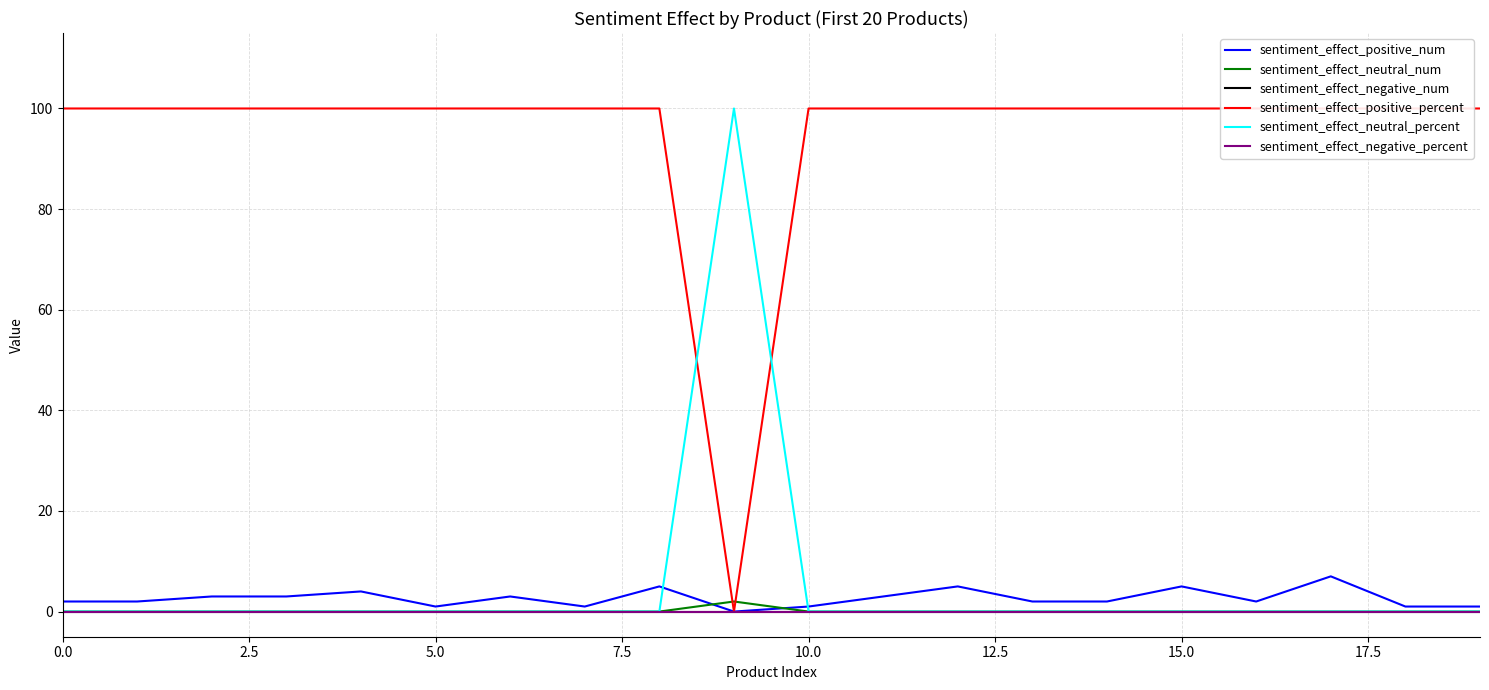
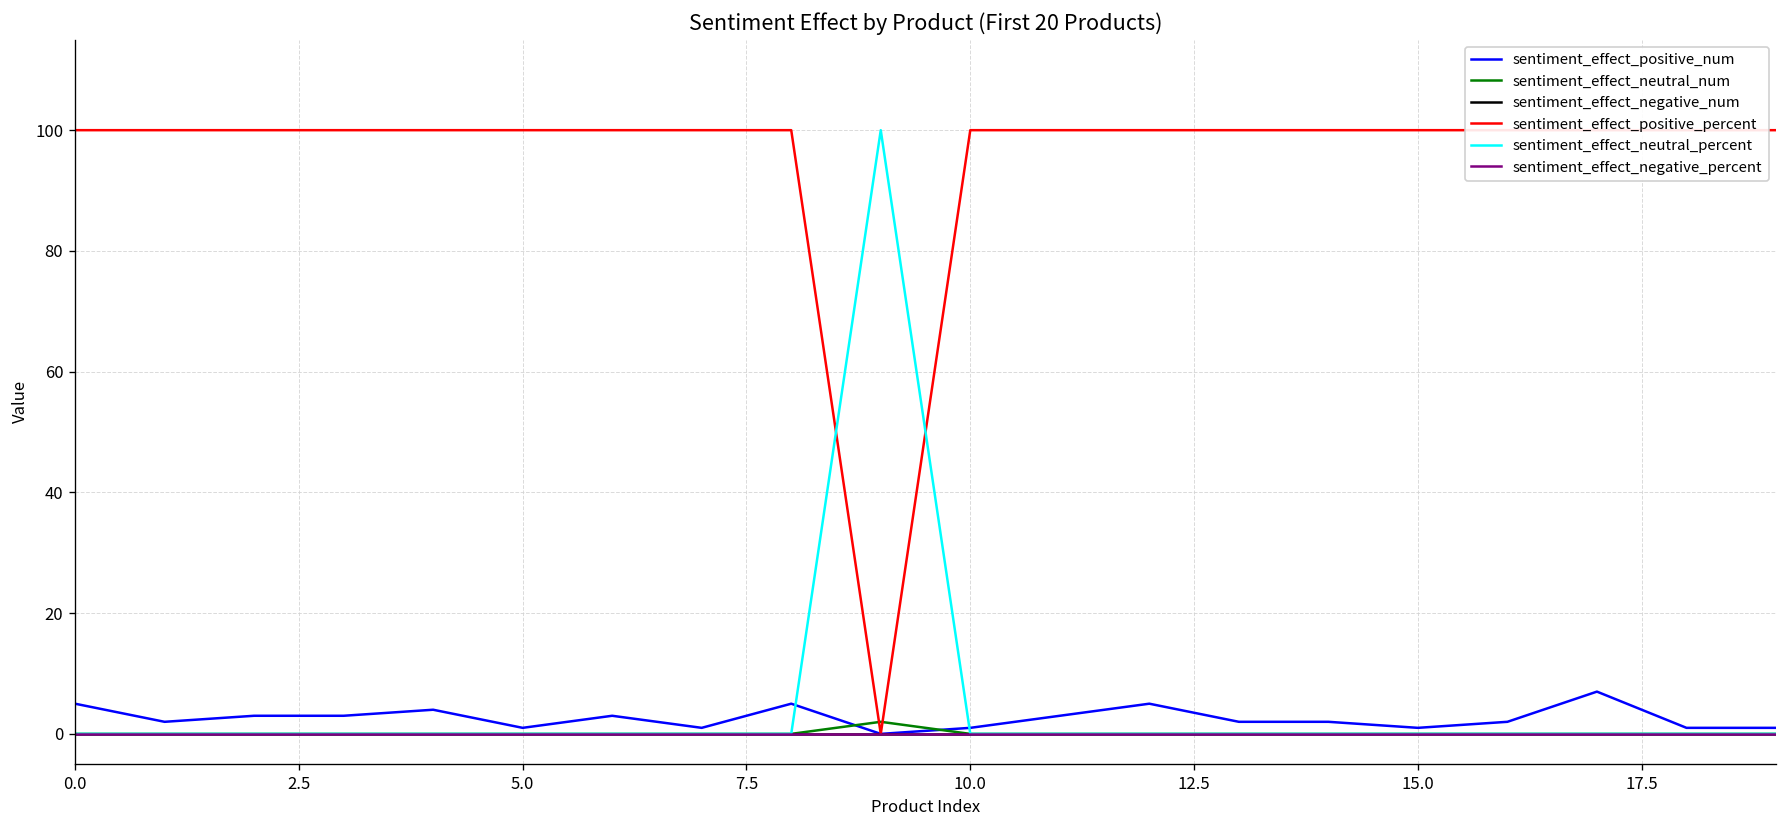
  {
    "sentiment_effect_positive_num": {
-     "0.0": 2,
+     "0.0": 5,
      "5.0": 1,
      "10.0": 1,
-     "15.0": 5
+     "15.0": 1
    },
    "sentiment_effect_positive_percent": {
      "0.0": 100,
      "5.0": 100,
      "10.0": 100,
      "15.0": 100
    }
  }
